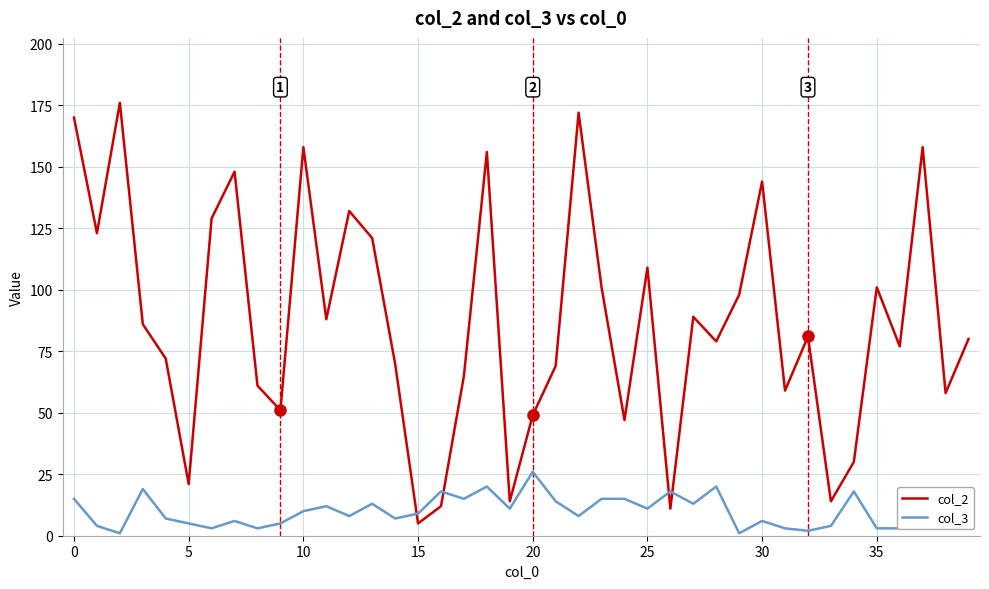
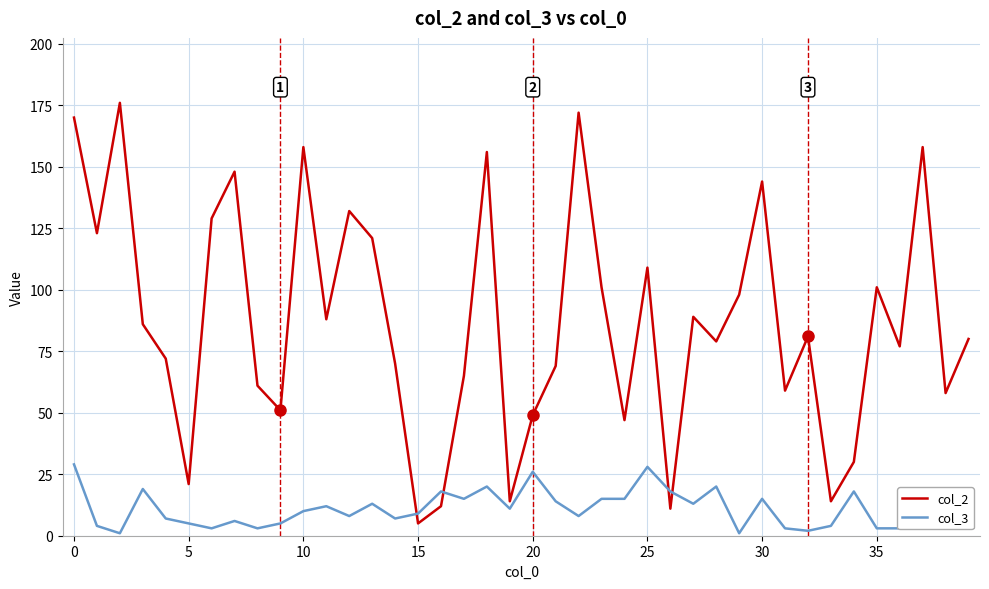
  {
    "col_3": {
-     "0": 15,
+     "0": 29,
      "5": 5,
      "10": 10,
      "15": 9,
      "20": 26,
-     "25": 11,
-     "30": 6,
+     "25": 28,
+     "30": 15,
      "35": 3
    }
  }
